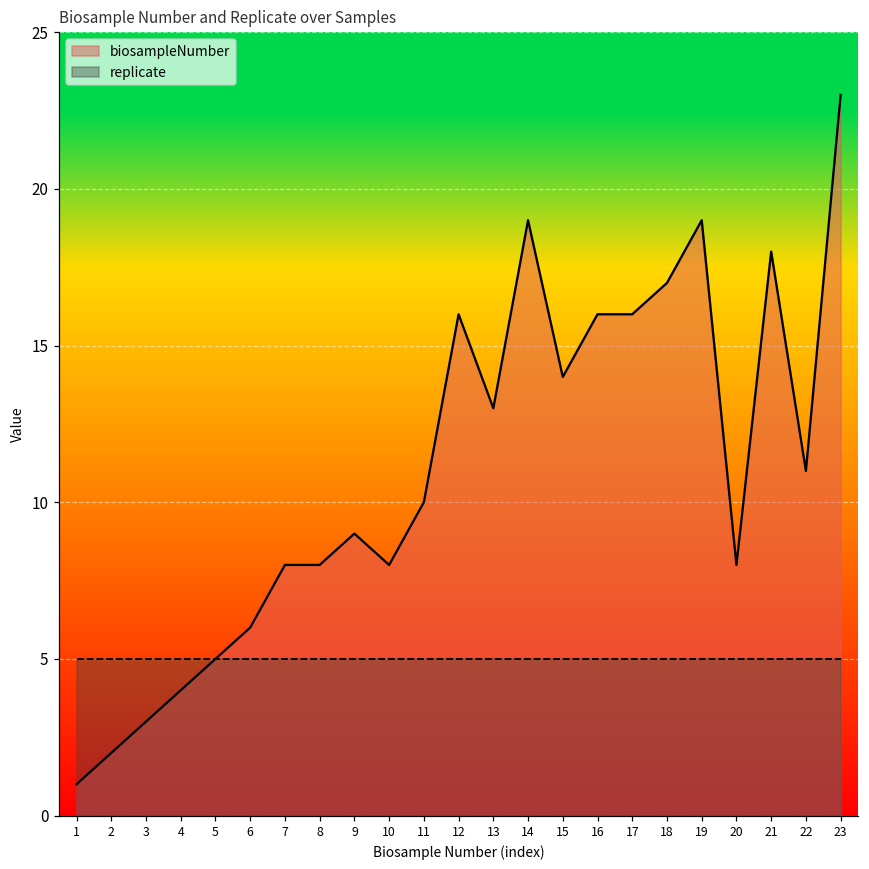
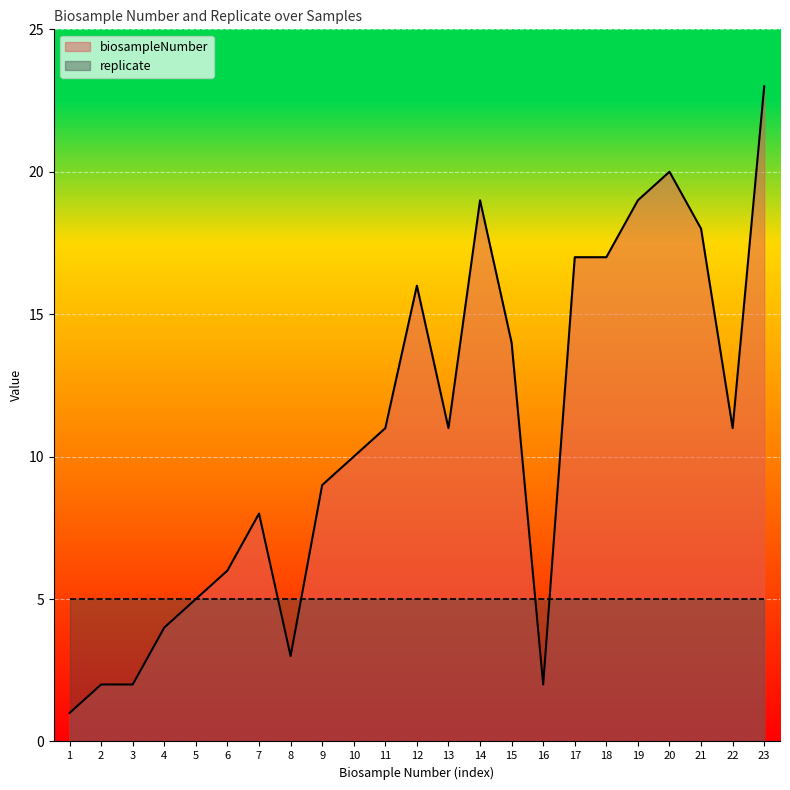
  {
    "biosampleNumber": {
      "1": 1,
      "2": 2,
-     "3": 3,
+     "3": 2,
      "4": 4,
      "6": 6,
      "7": 8,
-     "8": 8,
+     "8": 3,
      "9": 9,
-     "10": 8,
-     "11": 10,
+     "10": 10,
+     "11": 11,
      "12": 16,
-     "13": 13,
+     "13": 11,
      "14": 19,
      "15": 14,
-     "16": 16,
-     "17": 16,
+     "16": 2,
+     "17": 17,
      "18": 17,
      "19": 19,
-     "20": 8,
+     "20": 20,
      "21": 18,
      "22": 11,
      "23": 23
    },
    "replicate": {
      "1": 5,
      "2": 5,
      "3": 5,
      "4": 5,
      "6": 5,
      "7": 5,
      "8": 5,
      "9": 5,
      "10": 5,
      "11": 5,
      "12": 5,
      "13": 5,
      "14": 5,
      "15": 5,
      "16": 5,
      "17": 5,
      "18": 5,
      "19": 5,
      "20": 5,
      "21": 5,
      "22": 5,
      "23": 5
    }
  }
